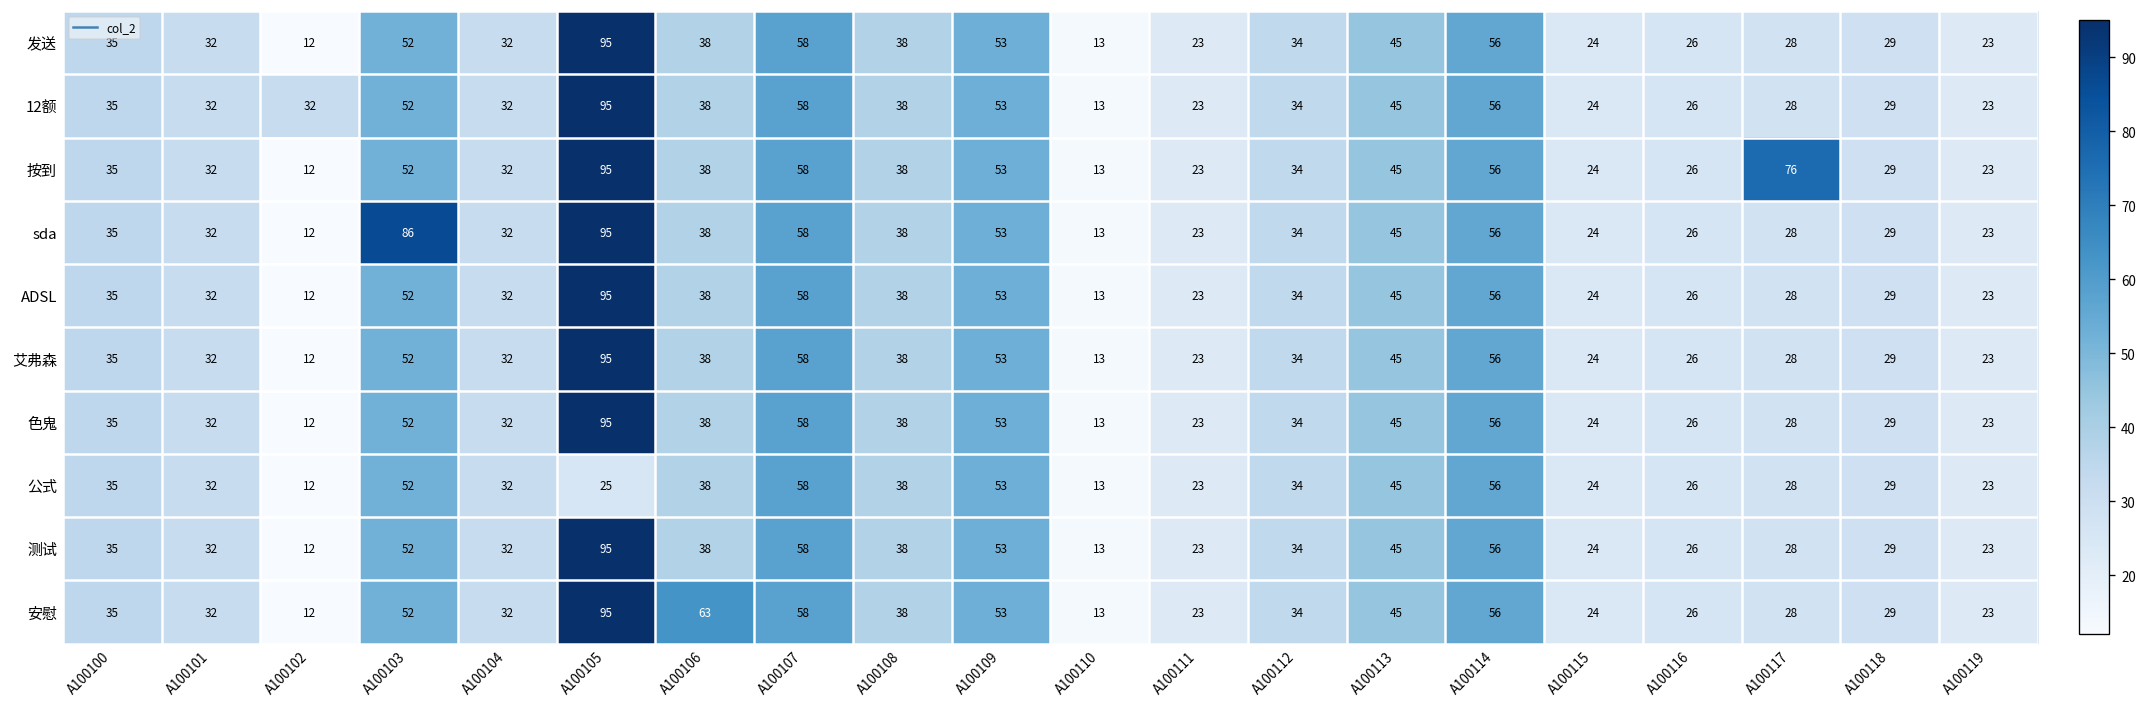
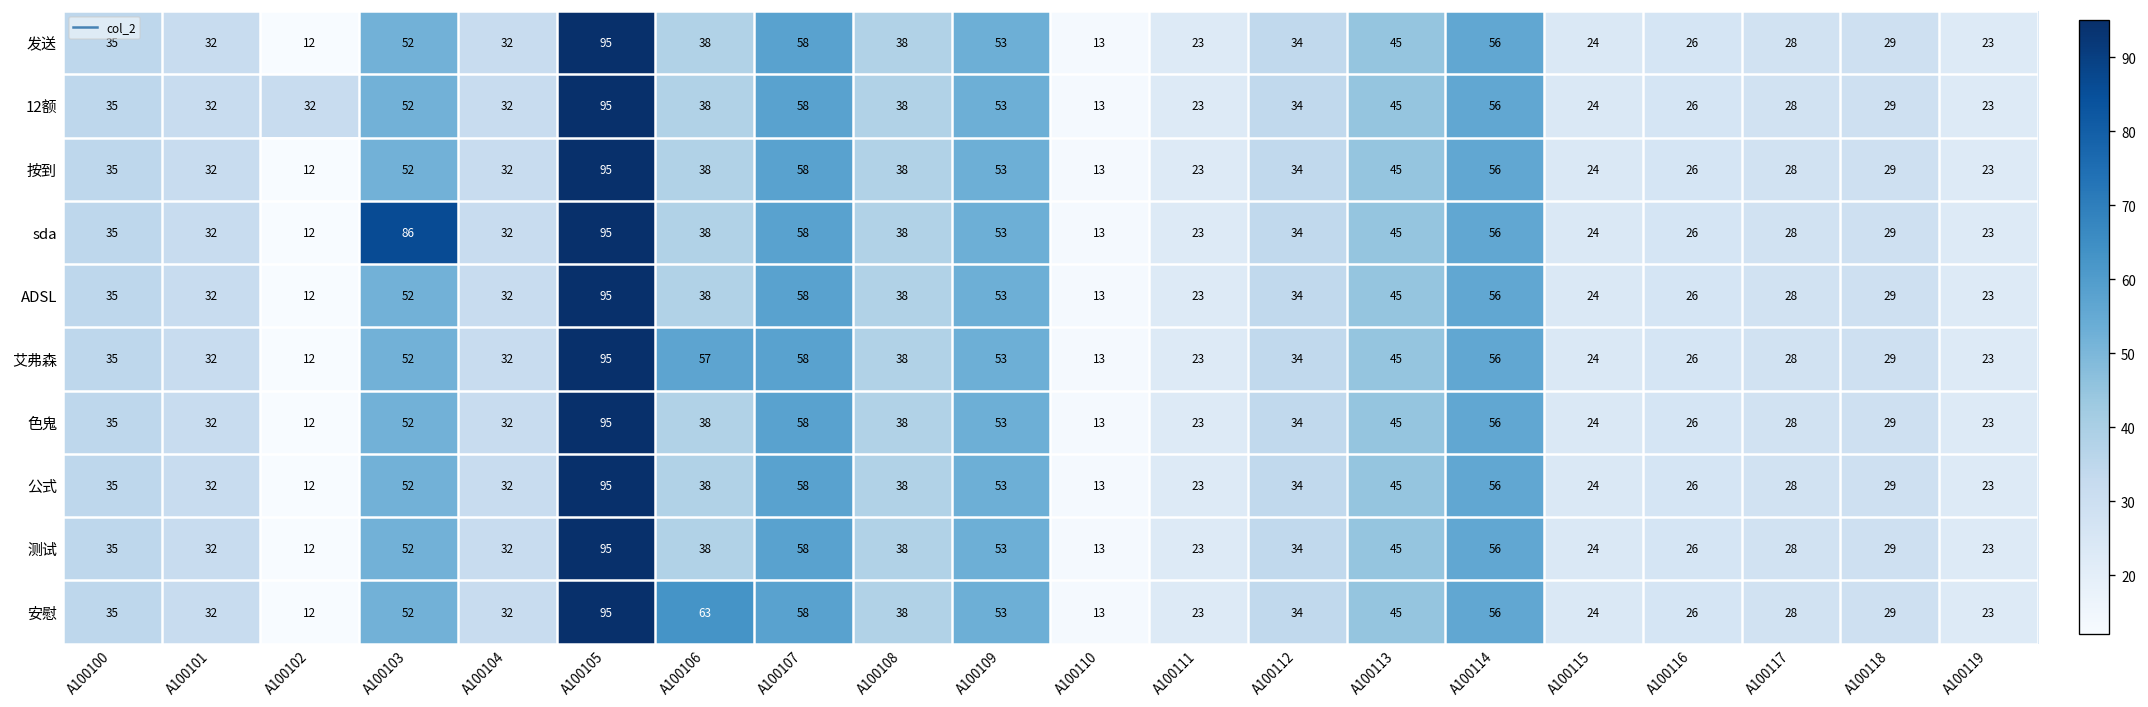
  {
    "发送": {
      "A100101": 32,
      "A100102": 12,
      "A100103": 52,
      "A100104": 32,
      "A100105": 95,
      "A100106": 38,
      "A100107": 58,
      "A100108": 38,
      "A100109": 53,
      "A100110": 13,
      "A100111": 23,
      "A100112": 34,
      "A100113": 45,
      "A100114": 56,
      "A100115": 24,
      "A100116": 26,
      "A100117": 28,
      "A100118": 29,
      "A100119": 23
    },
    "12额": {
      "A100100": 35,
      "A100101": 32,
      "A100102": 32,
      "A100103": 52,
      "A100104": 32,
      "A100105": 95,
      "A100106": 38,
      "A100107": 58,
      "A100108": 38,
      "A100109": 53,
      "A100110": 13,
      "A100111": 23,
      "A100112": 34,
      "A100113": 45,
      "A100114": 56,
      "A100115": 24,
      "A100116": 26,
      "A100117": 28,
      "A100118": 29,
      "A100119": 23
    },
    "按到": {
      "A100100": 35,
      "A100101": 32,
      "A100102": 12,
      "A100103": 52,
      "A100104": 32,
      "A100105": 95,
      "A100106": 38,
      "A100107": 58,
      "A100108": 38,
      "A100109": 53,
      "A100110": 13,
      "A100111": 23,
      "A100112": 34,
      "A100113": 45,
      "A100114": 56,
      "A100115": 24,
      "A100116": 26,
-     "A100117": 76,
+     "A100117": 28,
      "A100118": 29,
      "A100119": 23
    },
    "sda": {
      "A100100": 35,
      "A100101": 32,
      "A100102": 12,
      "A100103": 86,
      "A100104": 32,
      "A100105": 95,
      "A100106": 38,
      "A100107": 58,
      "A100108": 38,
      "A100109": 53,
      "A100110": 13,
      "A100111": 23,
      "A100112": 34,
      "A100113": 45,
      "A100114": 56,
      "A100115": 24,
      "A100116": 26,
      "A100117": 28,
      "A100118": 29,
      "A100119": 23
    },
    "ADSL": {
      "A100100": 35,
      "A100101": 32,
      "A100102": 12,
      "A100103": 52,
      "A100104": 32,
      "A100105": 95,
      "A100106": 38,
      "A100107": 58,
      "A100108": 38,
      "A100109": 53,
      "A100110": 13,
      "A100111": 23,
      "A100112": 34,
      "A100113": 45,
      "A100114": 56,
      "A100115": 24,
      "A100116": 26,
      "A100117": 28,
      "A100118": 29,
      "A100119": 23
    },
    "艾弗森": {
      "A100100": 35,
      "A100101": 32,
      "A100102": 12,
      "A100103": 52,
      "A100104": 32,
      "A100105": 95,
-     "A100106": 38,
+     "A100106": 57,
      "A100107": 58,
      "A100108": 38,
      "A100109": 53,
      "A100110": 13,
      "A100111": 23,
      "A100112": 34,
      "A100113": 45,
      "A100114": 56,
      "A100115": 24,
      "A100116": 26,
      "A100117": 28,
      "A100118": 29,
      "A100119": 23
    },
    "色鬼": {
      "A100100": 35,
      "A100101": 32,
      "A100102": 12,
      "A100103": 52,
      "A100104": 32,
      "A100105": 95,
      "A100106": 38,
      "A100107": 58,
      "A100108": 38,
      "A100109": 53,
      "A100110": 13,
      "A100111": 23,
      "A100112": 34,
      "A100113": 45,
      "A100114": 56,
      "A100115": 24,
      "A100116": 26,
      "A100117": 28,
      "A100118": 29,
      "A100119": 23
    },
    "公式": {
      "A100100": 35,
      "A100101": 32,
      "A100102": 12,
      "A100103": 52,
      "A100104": 32,
-     "A100105": 25,
+     "A100105": 95,
      "A100106": 38,
      "A100107": 58,
      "A100108": 38,
      "A100109": 53,
      "A100110": 13,
      "A100111": 23,
      "A100112": 34,
      "A100113": 45,
      "A100114": 56,
      "A100115": 24,
      "A100116": 26,
      "A100117": 28,
      "A100118": 29,
      "A100119": 23
    },
    "测试": {
      "A100100": 35,
      "A100101": 32,
      "A100102": 12,
      "A100103": 52,
      "A100104": 32,
      "A100105": 95,
      "A100106": 38,
      "A100107": 58,
      "A100108": 38,
      "A100109": 53,
      "A100110": 13,
      "A100111": 23,
      "A100112": 34,
      "A100113": 45,
      "A100114": 56,
      "A100115": 24,
      "A100116": 26,
      "A100117": 28,
      "A100118": 29,
      "A100119": 23
    },
    "安慰": {
      "A100100": 35,
      "A100101": 32,
      "A100102": 12,
      "A100103": 52,
      "A100104": 32,
      "A100105": 95,
      "A100106": 63,
      "A100107": 58,
      "A100108": 38,
      "A100109": 53,
      "A100110": 13,
      "A100111": 23,
      "A100112": 34,
      "A100113": 45,
      "A100114": 56,
      "A100115": 24,
      "A100116": 26,
      "A100117": 28,
      "A100118": 29,
      "A100119": 23
    }
  }
